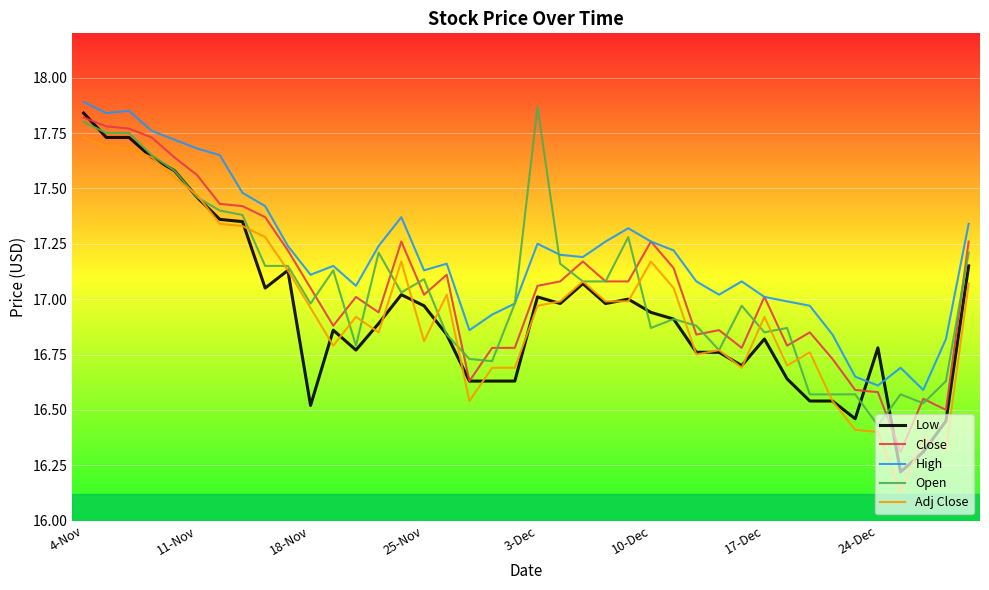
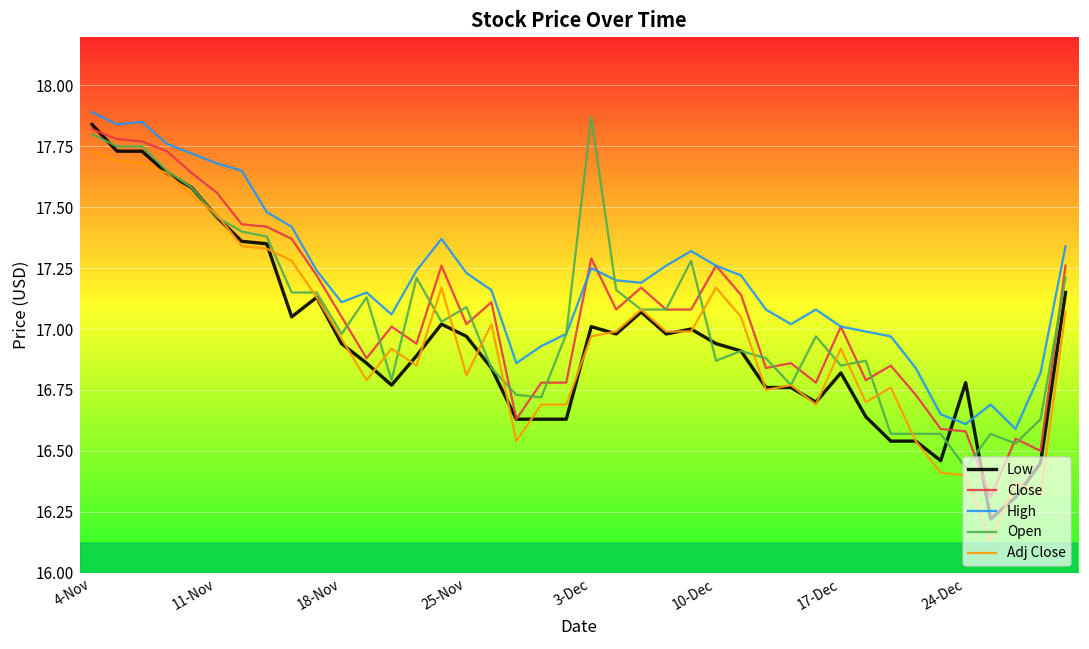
  {
    "Low": {
      "4-Nov": 17.84,
-     "18-Nov": 16.52,
+     "18-Nov": 16.94,
      "25-Nov": 16.97,
      "3-Dec": 17.01,
      "10-Dec": 16.94,
      "17-Dec": 16.82,
      "24-Dec": 16.78
    },
    "Close": {
      "4-Nov": 17.82,
      "11-Nov": 17.56,
      "18-Nov": 17.05,
      "25-Nov": 17.02,
-     "3-Dec": 17.06,
+     "3-Dec": 17.29,
      "24-Dec": 16.58
    },
    "High": {
      "4-Nov": 17.89,
      "11-Nov": 17.68,
      "18-Nov": 17.11,
-     "25-Nov": 17.13,
+     "25-Nov": 17.23,
      "3-Dec": 17.25,
      "24-Dec": 16.61
    },
    "Open": {
      "4-Nov": 17.80,
      "18-Nov": 16.98,
      "25-Nov": 17.09,
      "3-Dec": 17.87,
      "10-Dec": 16.87,
      "17-Dec": 16.85
    },
    "Adj Close": {
      "4-Nov": 17.73,
      "18-Nov": 16.96,
      "25-Nov": 16.81,
      "3-Dec": 16.97,
      "10-Dec": 17.17,
      "17-Dec": 16.92
    }
  }
